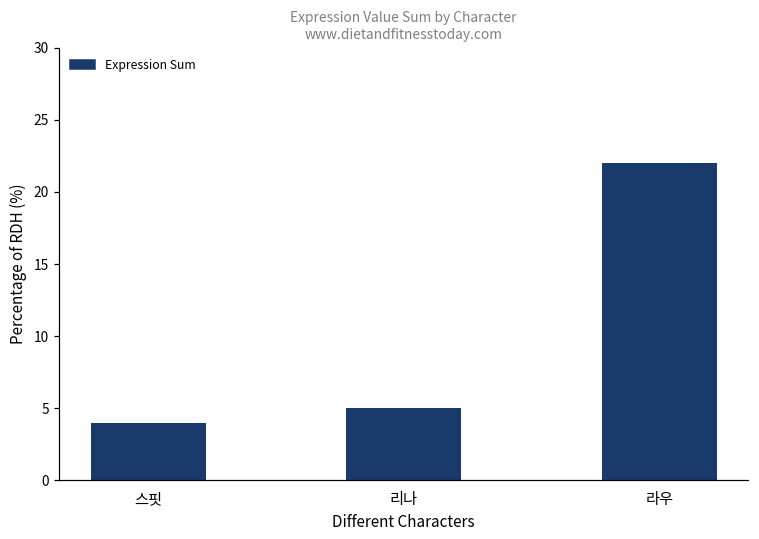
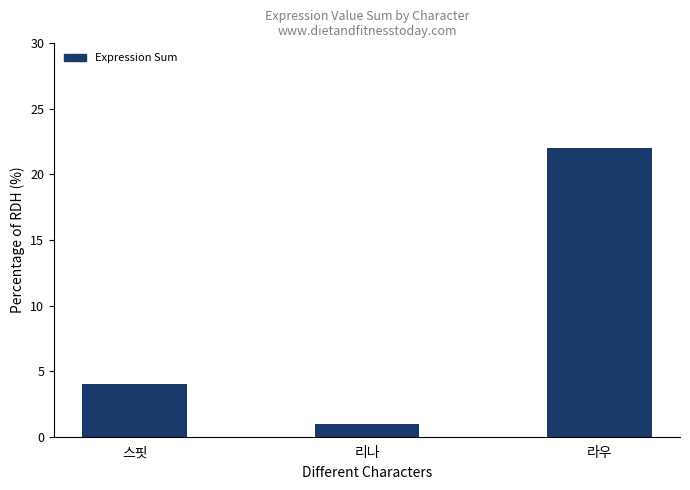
  {
    "스핏": 4,
-   "리나": 5,
+   "리나": 1,
    "라우": 22
  }
